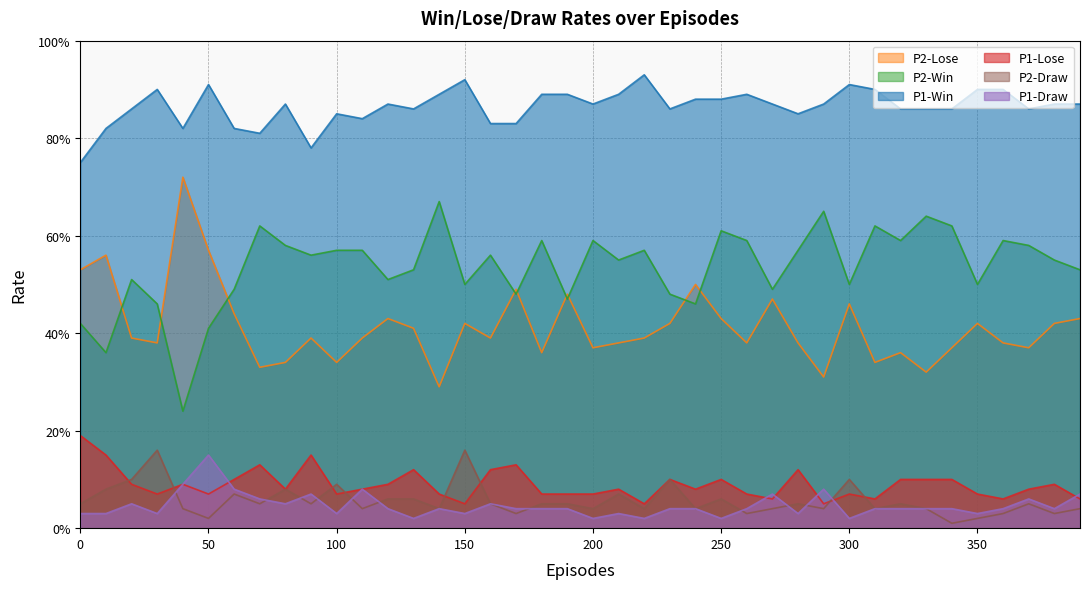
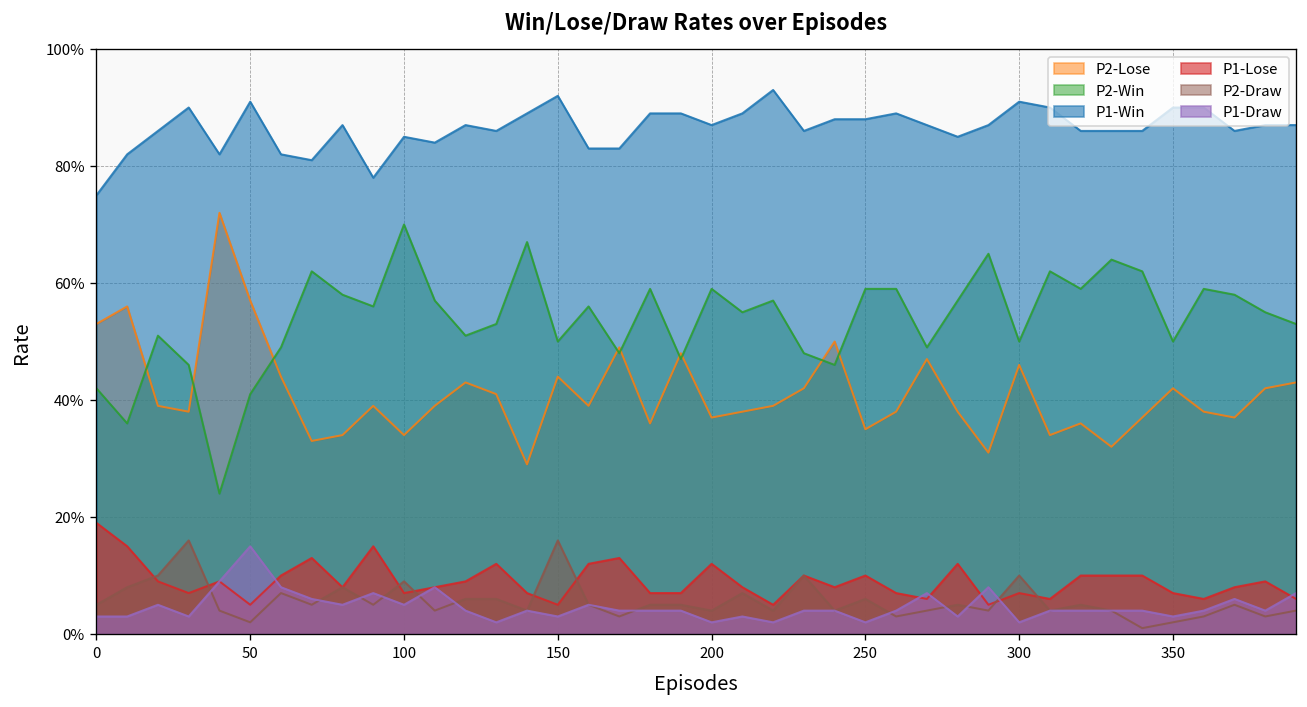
  {
    "P2-Lose": {
      "0": "53%",
      "50": "57%",
      "100": "34%",
-     "150": "42%",
+     "150": "44%",
      "200": "37%",
-     "250": "43%",
+     "250": "35%",
      "300": "46%",
      "350": "42%"
    },
    "P2-Win": {
      "0": "42%",
      "50": "41%",
-     "100": "57%",
+     "100": "70%",
      "150": "50%",
      "200": "59%",
-     "250": "61%",
+     "250": "59%",
      "300": "50%",
      "350": "50%"
    },
    "P1-Win": {
      "0": "75%",
      "50": "91%",
      "100": "85%",
      "150": "92%",
      "200": "87%",
      "250": "88%",
      "300": "91%"
    },
    "P1-Lose": {
      "0": "19%",
-     "50": "7%",
+     "50": "5%",
      "100": "7%",
      "150": "5%",
-     "200": "7%",
+     "200": "12%",
      "250": "10%",
      "300": "7%",
      "350": "7%"
    },
    "P2-Draw": {
      "0": "5%",
      "50": "2%",
      "100": "9%",
      "150": "16%",
      "200": "4%",
      "250": "6%",
      "300": "10%",
      "350": "2%"
    },
    "P1-Draw": {
      "0": "3%",
      "50": "15%",
-     "100": "3%",
+     "100": "5%",
      "150": "3%",
      "200": "2%",
      "250": "2%",
      "300": "2%",
      "350": "3%"
    }
  }
